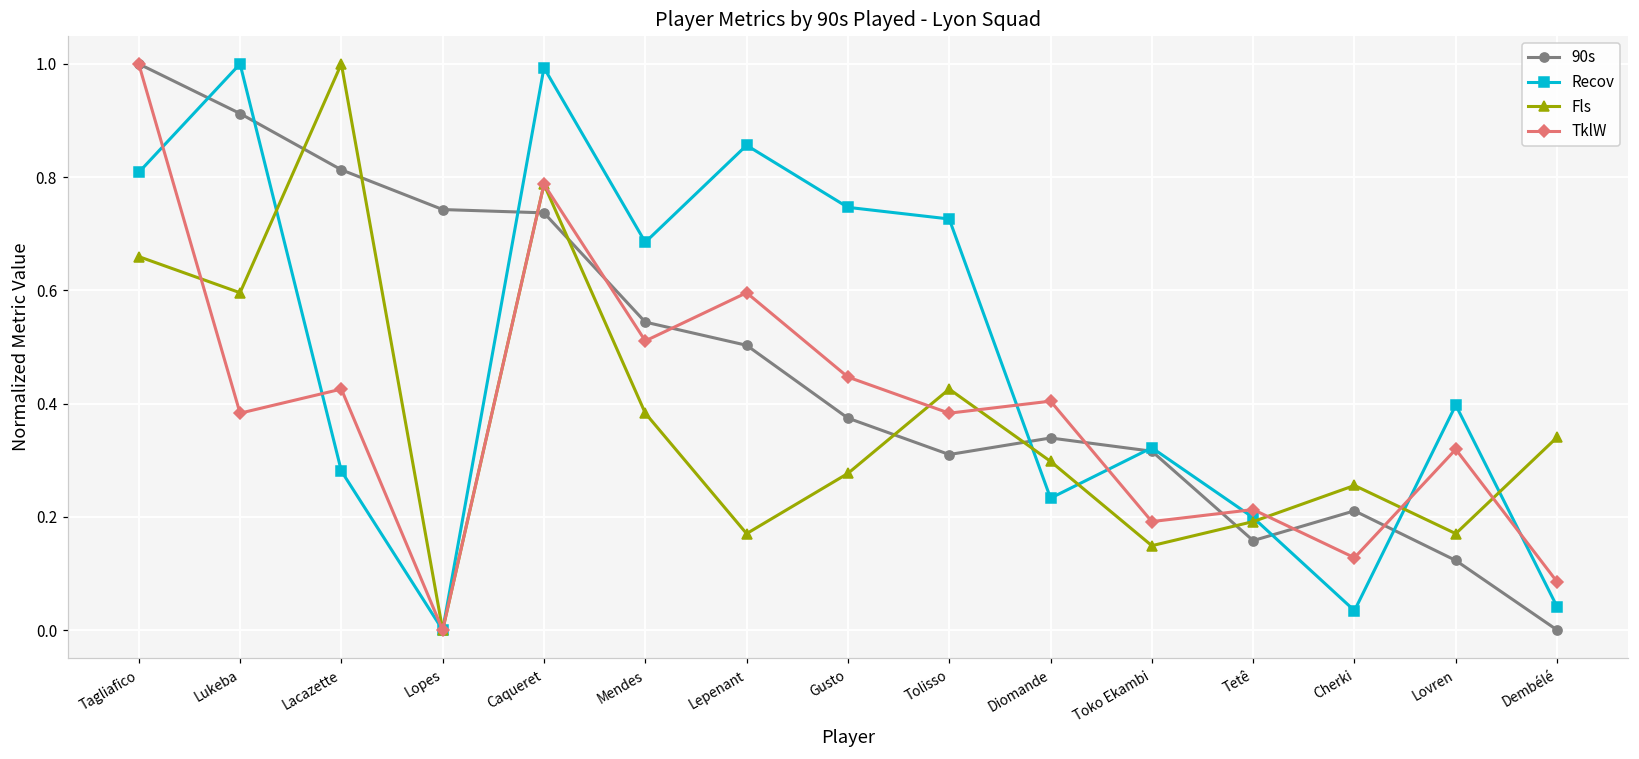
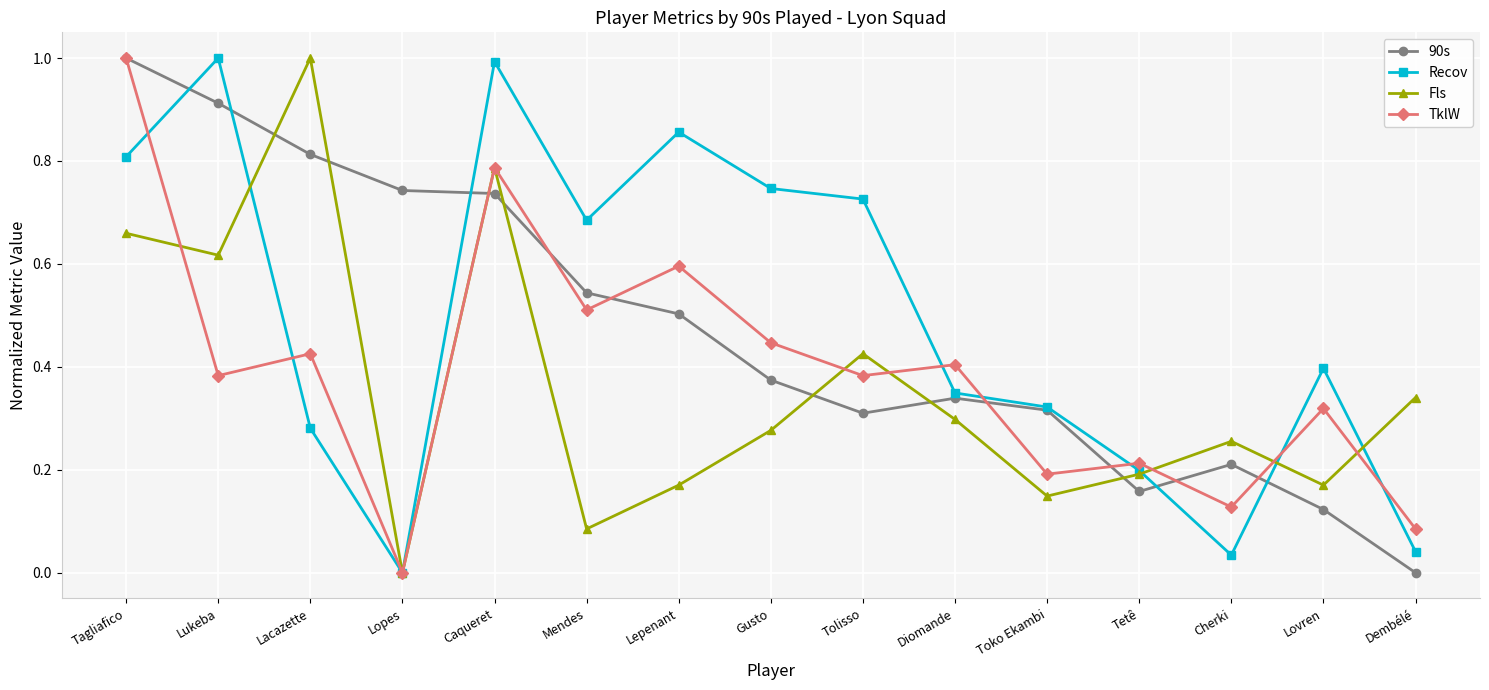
  {
    "90s": {
      "Lukeba": 0.91,
      "Lacazette": 0.81,
      "Lopes": 0.74,
      "Caqueret": 0.74,
      "Mendes": 0.54,
      "Lepenant": 0.50,
      "Gusto": 0.37,
      "Tolisso": 0.31,
      "Diomande": 0.34,
      "Toko Ekambi": 0.32,
      "Tetê": 0.16,
      "Cherki": 0.21,
      "Lovren": 0.12,
      "Dembélé": 0.00
    },
    "Recov": {
      "Tagliafico": 0.81,
      "Lukeba": 1.00,
      "Lacazette": 0.28,
      "Caqueret": 0.99,
      "Mendes": 0.68,
      "Lepenant": 0.86,
      "Gusto": 0.75,
      "Tolisso": 0.73,
-     "Diomande": 0.23,
+     "Diomande": 0.35,
      "Toko Ekambi": 0.32,
      "Tetê": 0.20,
      "Cherki": 0.03,
      "Lovren": 0.40,
      "Dembélé": 0.04
    },
    "Fls": {
      "Tagliafico": 0.66,
-     "Lukeba": 0.60,
+     "Lukeba": 0.62,
      "Lacazette": 1.00,
-     "Mendes": 0.38,
+     "Mendes": 0.09,
      "Lepenant": 0.17,
      "Gusto": 0.28,
      "Tolisso": 0.43,
      "Diomande": 0.30,
      "Toko Ekambi": 0.15,
      "Tetê": 0.19,
      "Cherki": 0.26,
      "Lovren": 0.17,
      "Dembélé": 0.34
    },
    "TklW": {
      "Lukeba": 0.38,
      "Lacazette": 0.43,
      "Mendes": 0.51,
      "Lepenant": 0.60,
      "Gusto": 0.45,
      "Tolisso": 0.38,
      "Diomande": 0.40,
      "Toko Ekambi": 0.19,
      "Tetê": 0.21,
      "Cherki": 0.13,
      "Lovren": 0.32,
      "Dembélé": 0.09
    }
  }
